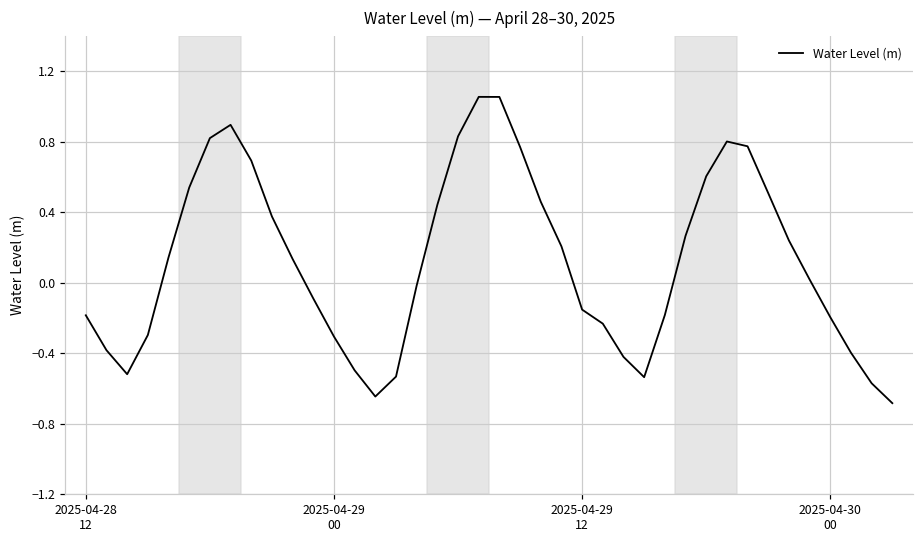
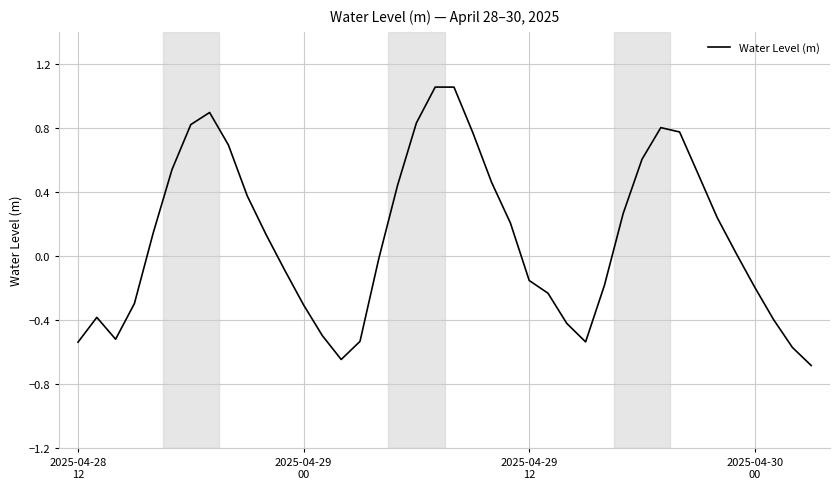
  {
-   "2025-04-28 12": -0.18,
+   "2025-04-28 12": -0.54,
    "2025-04-29 00": -0.30,
    "2025-04-29 12": -0.15,
    "2025-04-30 00": -0.19
  }
